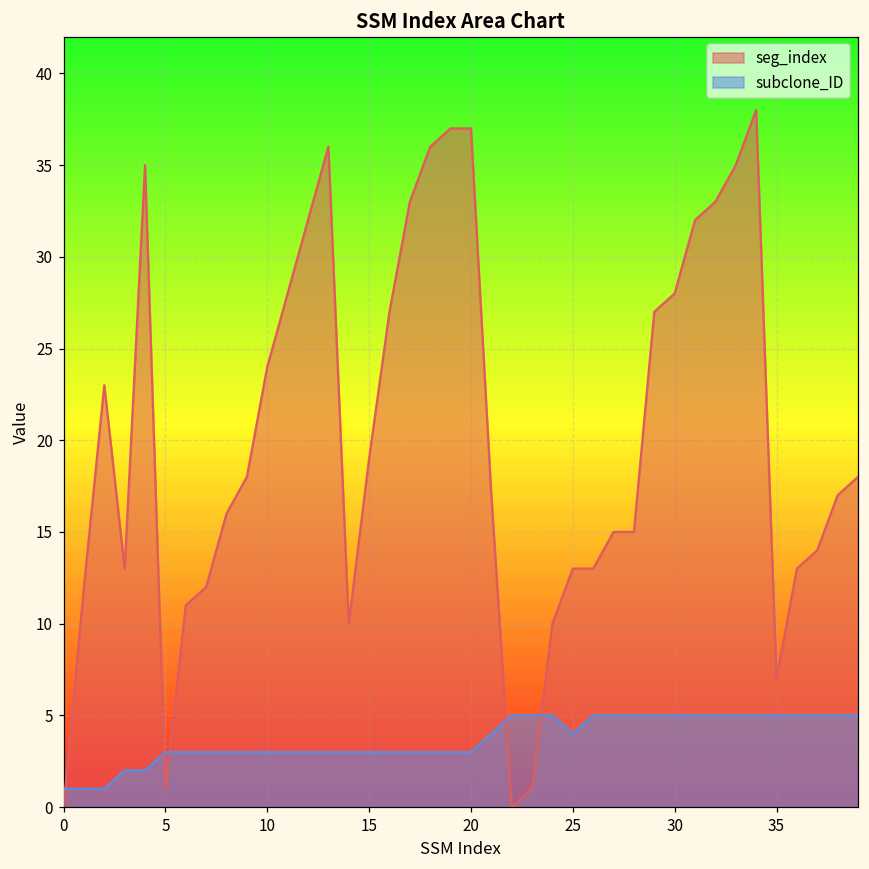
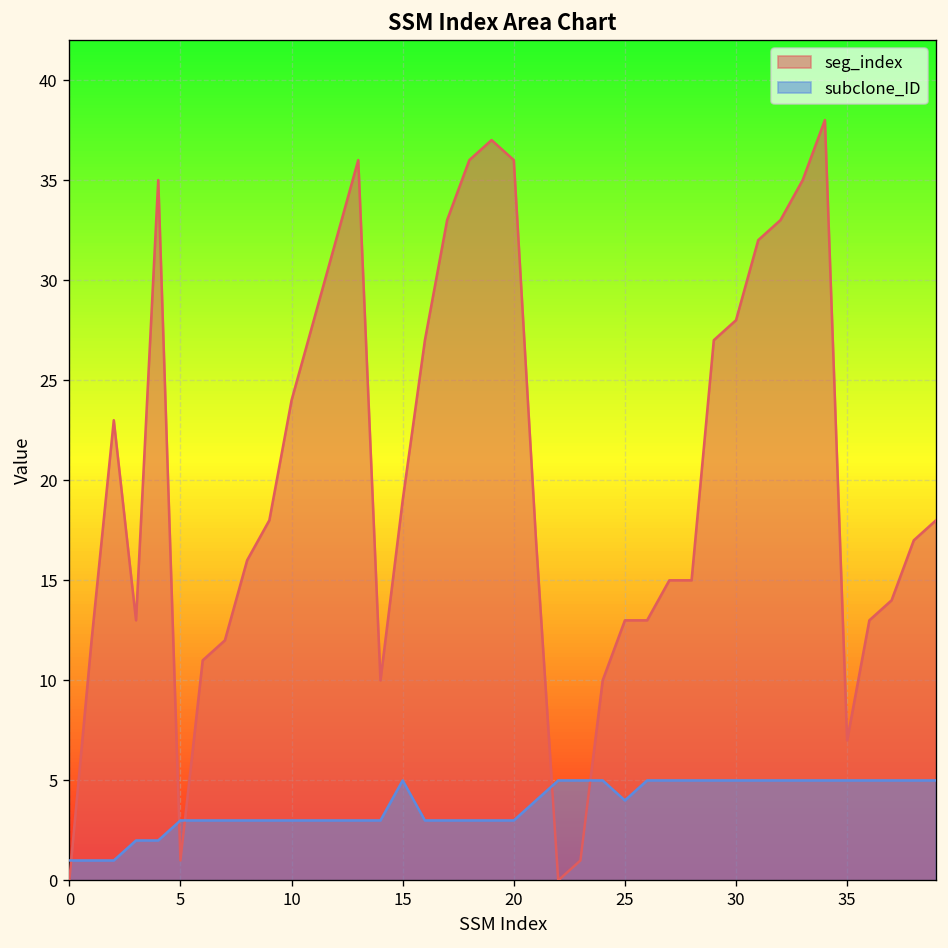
  {
    "seg_index": {
      "0": 0,
      "5": 1,
      "10": 24,
      "15": 19,
-     "20": 37,
+     "20": 36,
      "25": 13,
      "30": 28,
      "35": 7
    },
    "subclone_ID": {
      "0": 1,
      "5": 3,
      "10": 3,
-     "15": 3,
+     "15": 5,
      "20": 3,
      "25": 4,
      "30": 5,
      "35": 5
    }
  }
